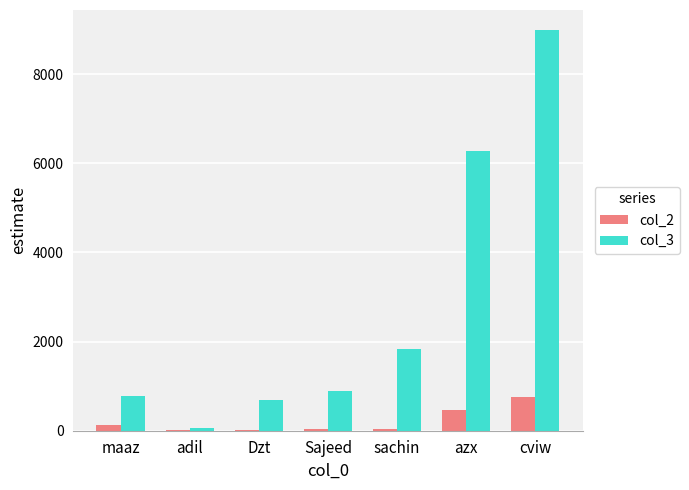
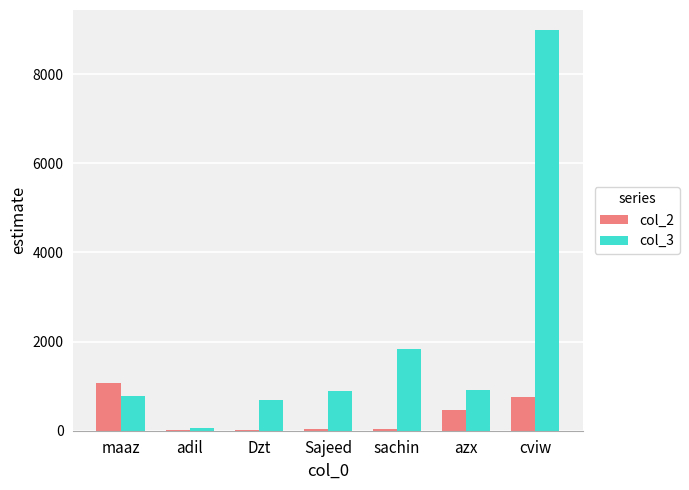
  {
    "col_2": {
-     "maaz": 100,
+     "maaz": 1100,
      "azx": 500,
      "cviw": 800
    },
    "col_3": {
      "maaz": 800,
      "adil": 100,
      "Dzt": 700,
      "Sajeed": 900,
      "sachin": 1800,
-     "azx": 6300,
+     "azx": 900,
      "cviw": 9000
    }
  }
